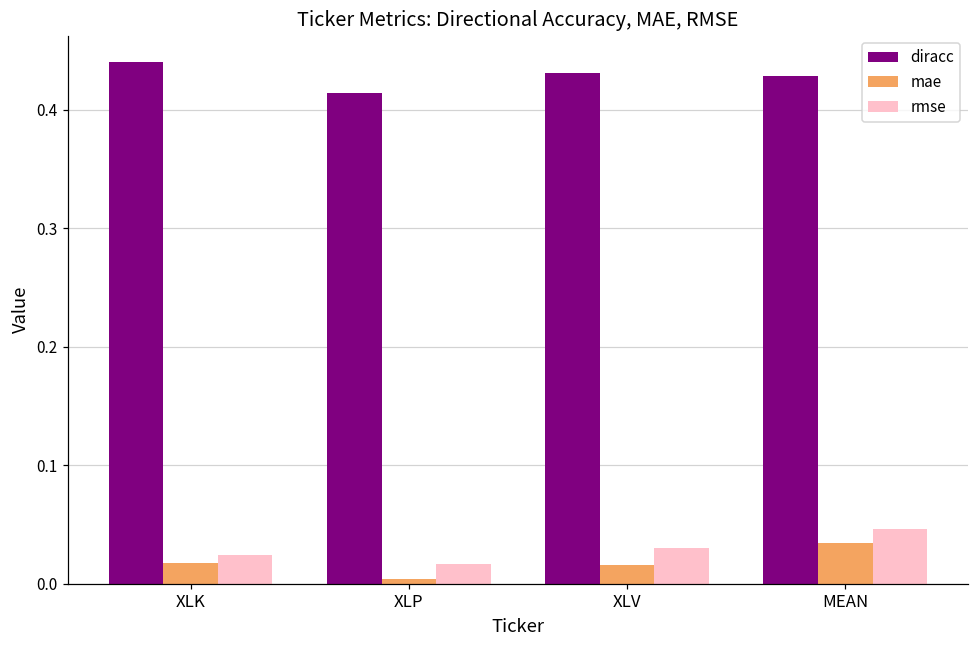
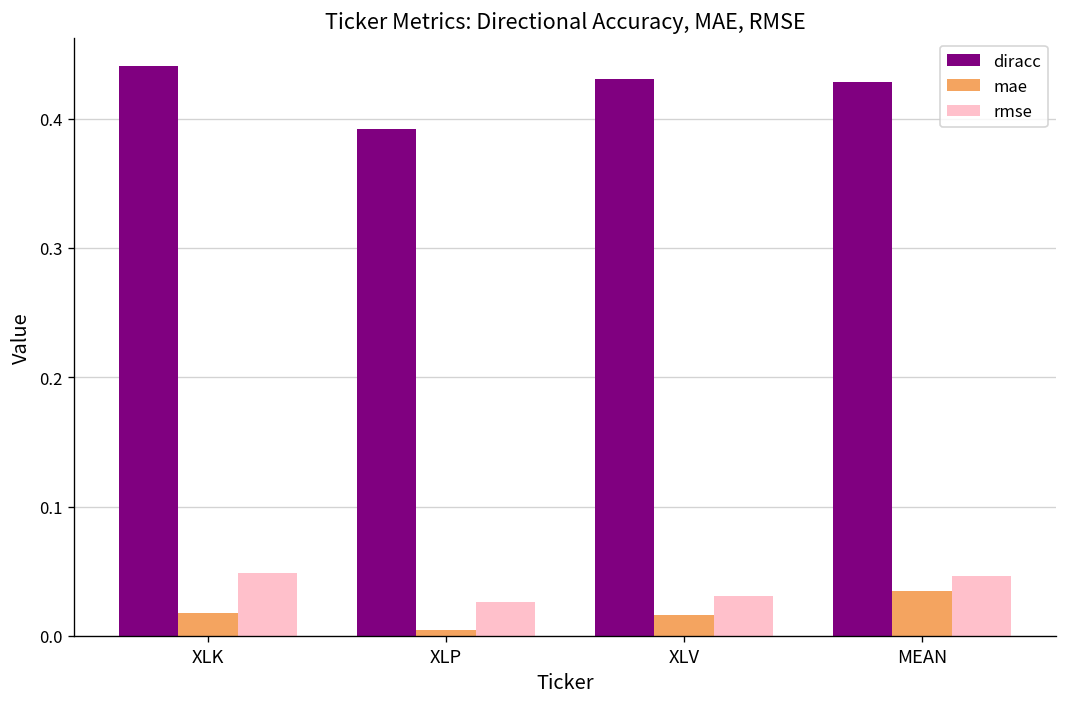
  {
    "diracc": {
      "XLK": 0.441,
-     "XLP": 0.414,
+     "XLP": 0.392,
      "XLV": 0.431,
      "MEAN": 0.428
    },
    "mae": {
      "XLK": 0.018,
      "XLP": 0.004,
      "XLV": 0.016,
      "MEAN": 0.035
    },
    "rmse": {
-     "XLK": 0.024,
-     "XLP": 0.017,
+     "XLK": 0.049,
+     "XLP": 0.026,
      "XLV": 0.031,
      "MEAN": 0.047
    }
  }
